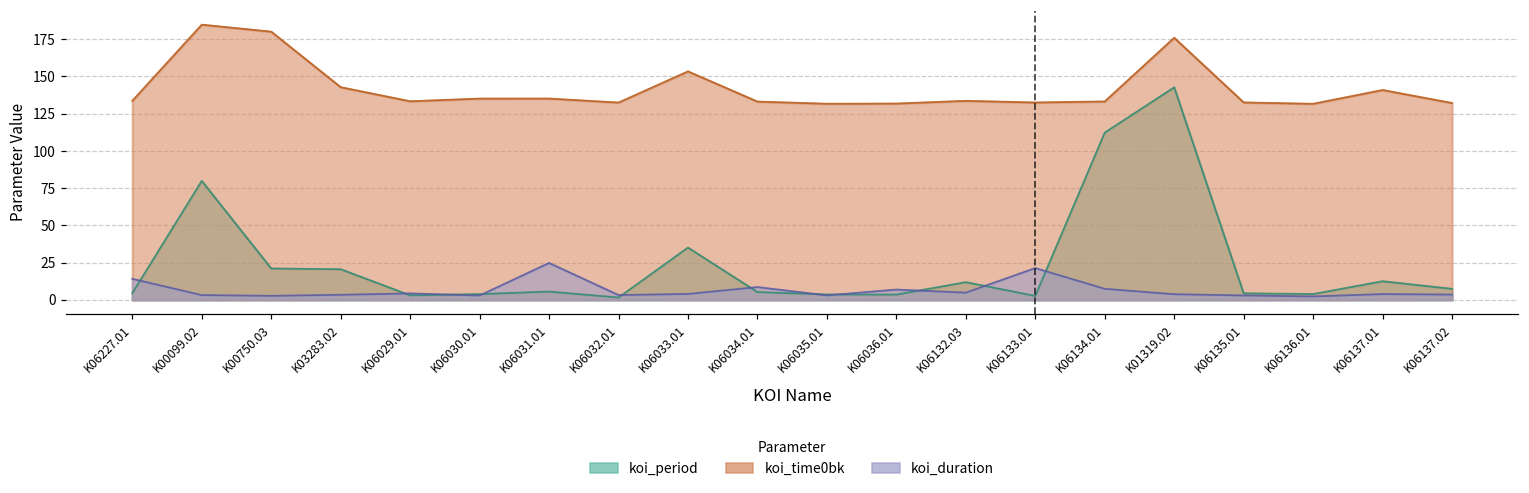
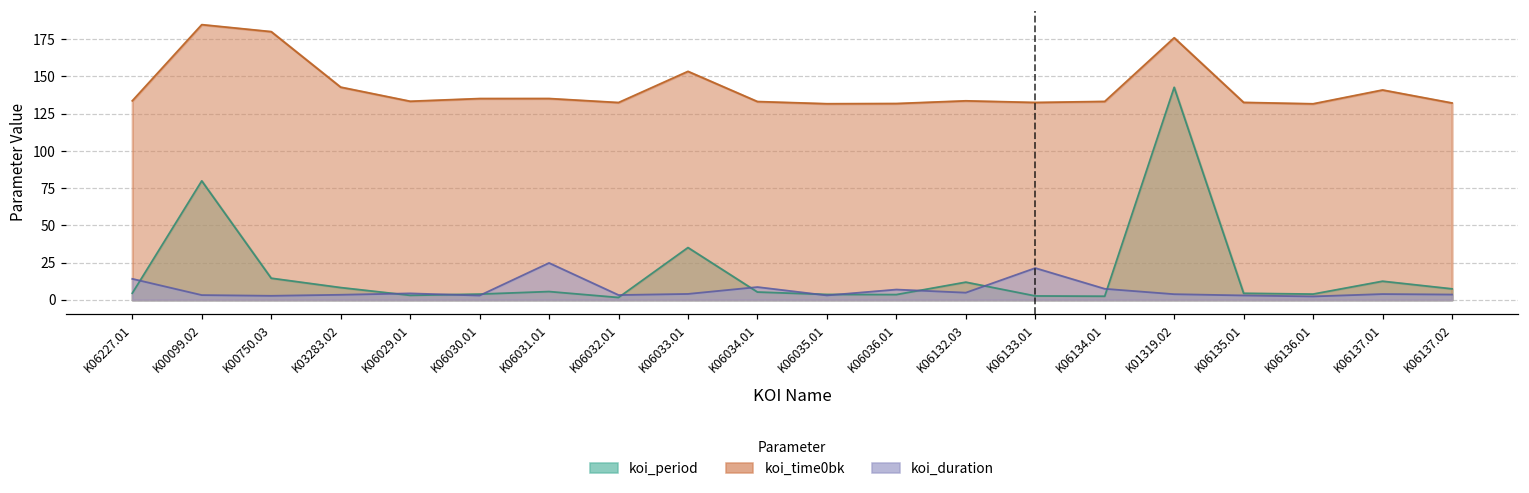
  {
    "koi_period": {
      "K06227.01": 4,
      "K00099.02": 80,
-     "K00750.03": 21,
-     "K03283.02": 21,
+     "K00750.03": 15,
+     "K03283.02": 8,
      "K06031.01": 6,
      "K06033.01": 35,
      "K06034.01": 5,
      "K06036.01": 4,
      "K06132.03": 12,
      "K06133.01": 3,
-     "K06134.01": 112,
+     "K06134.01": 2,
      "K01319.02": 143,
      "K06137.01": 12,
      "K06137.02": 7
    },
    "koi_time0bk": {
      "K06227.01": 134,
      "K00099.02": 185,
      "K00750.03": 180,
      "K03283.02": 143,
      "K06029.01": 133,
      "K06030.01": 135,
      "K06031.01": 135,
      "K06032.01": 132,
      "K06033.01": 153,
      "K06034.01": 133,
      "K06035.01": 132,
      "K06036.01": 132,
      "K06132.03": 134,
      "K06133.01": 133,
      "K06134.01": 133,
      "K01319.02": 176,
      "K06135.01": 133,
      "K06136.01": 132,
      "K06137.01": 141,
      "K06137.02": 132
    },
    "koi_duration": {
      "K06227.01": 14,
      "K00099.02": 3,
      "K00750.03": 3,
      "K03283.02": 3,
      "K06031.01": 25,
      "K06033.01": 4,
      "K06034.01": 9,
      "K06036.01": 7,
      "K06132.03": 5,
      "K06133.01": 21,
      "K06134.01": 7,
      "K01319.02": 4,
      "K06137.01": 4,
      "K06137.02": 4
    }
  }
